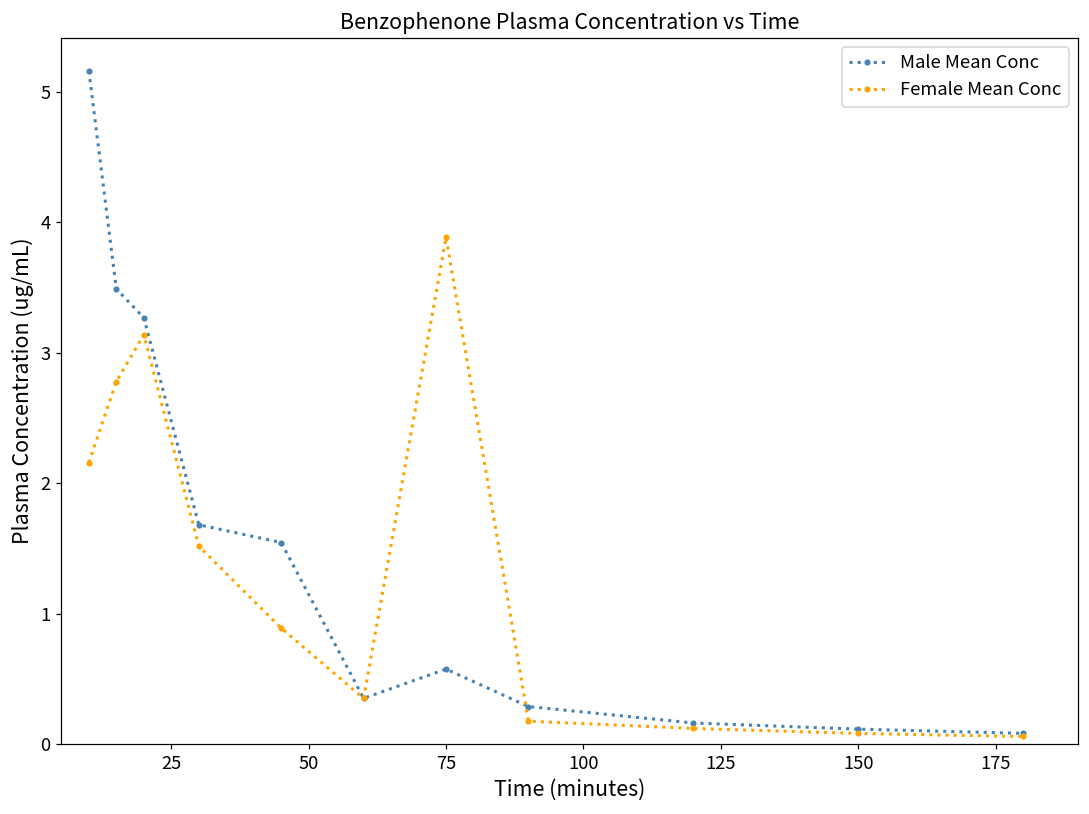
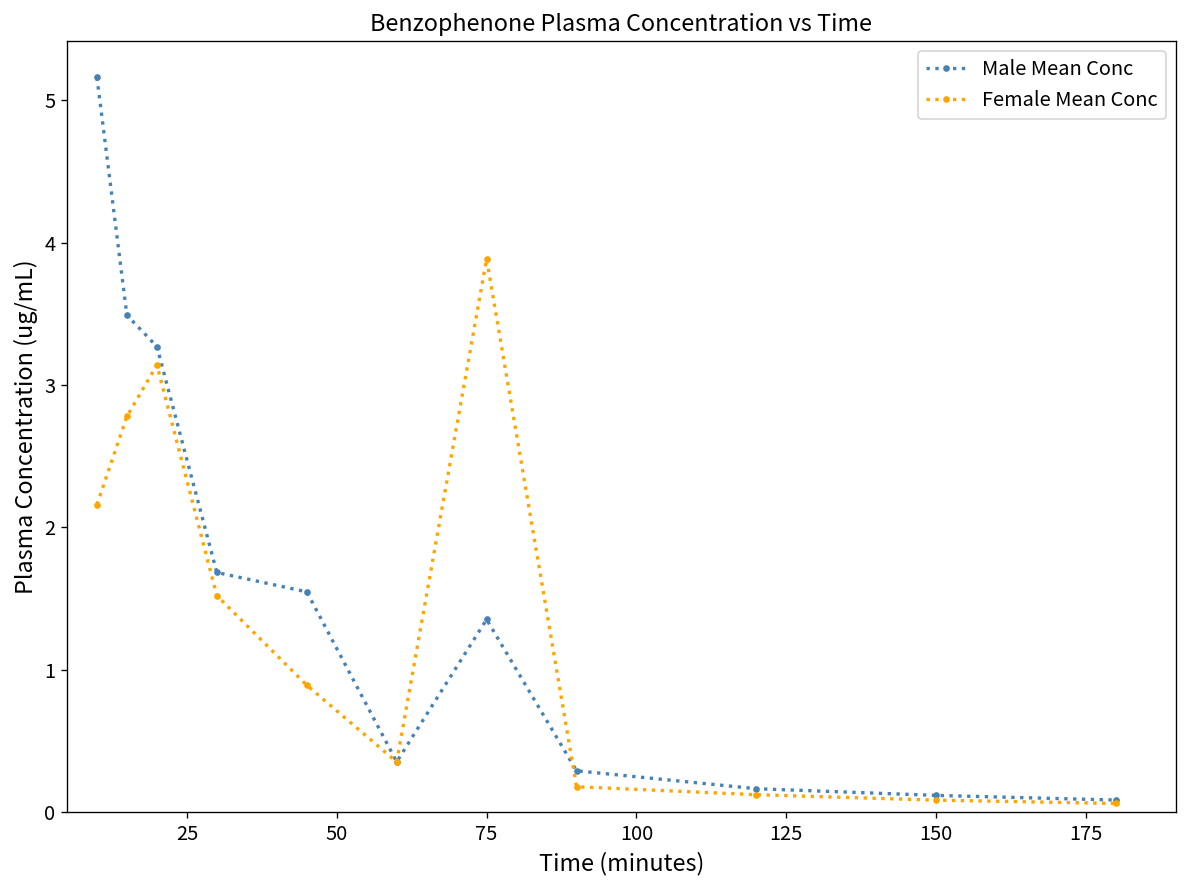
  {
    "Male Mean Conc": {
-     "75": 0.58,
+     "75": 1.35,
      "150": 0.12
    },
    "Female Mean Conc": {
      "75": 3.89,
      "150": 0.08
    }
  }
